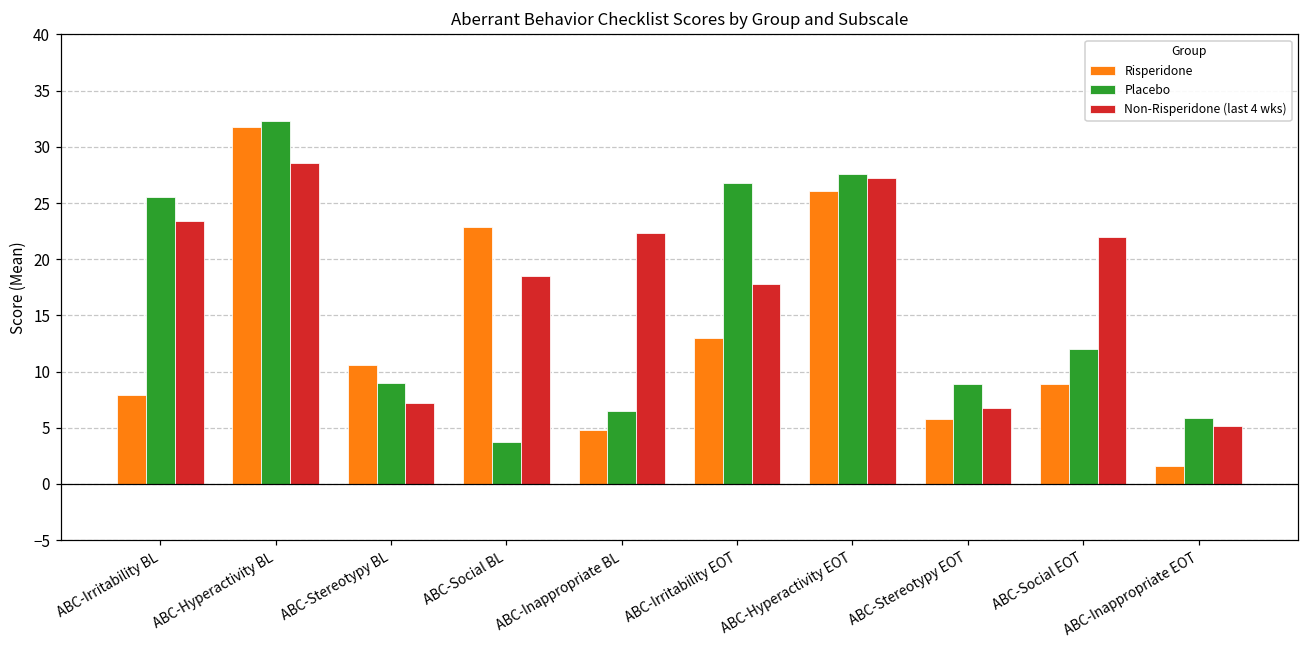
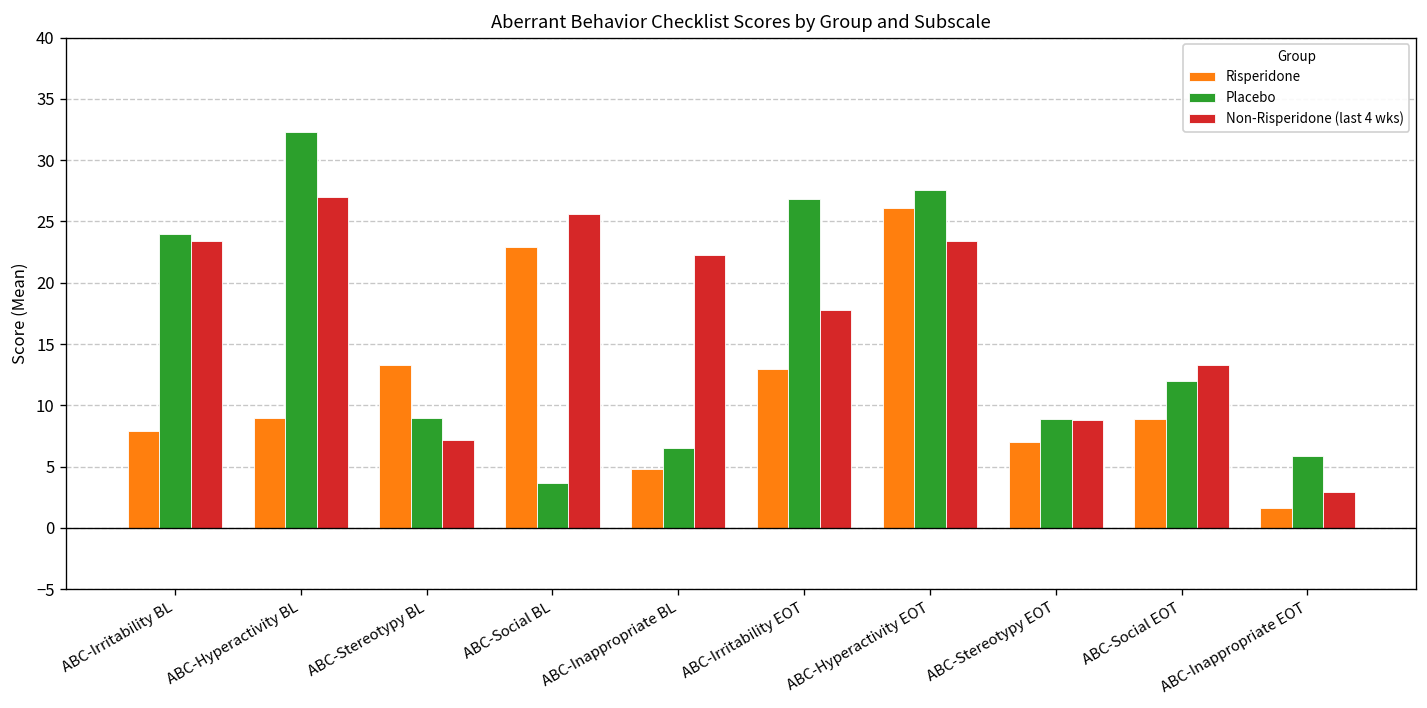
  {
    "Risperidone": {
      "ABC-Irritability BL": 7.9,
-     "ABC-Hyperactivity BL": 31.8,
-     "ABC-Stereotypy BL": 10.6,
+     "ABC-Hyperactivity BL": 9.0,
+     "ABC-Stereotypy BL": 13.3,
      "ABC-Social BL": 22.9,
      "ABC-Inappropriate BL": 4.8,
      "ABC-Irritability EOT": 13.0,
      "ABC-Hyperactivity EOT": 26.1,
-     "ABC-Stereotypy EOT": 5.8,
+     "ABC-Stereotypy EOT": 7.0,
      "ABC-Social EOT": 8.9,
      "ABC-Inappropriate EOT": 1.6
    },
    "Placebo": {
-     "ABC-Irritability BL": 25.5,
+     "ABC-Irritability BL": 24.0,
      "ABC-Hyperactivity BL": 32.3,
      "ABC-Stereotypy BL": 9.0,
      "ABC-Social BL": 3.7,
      "ABC-Inappropriate BL": 6.5,
      "ABC-Irritability EOT": 26.8,
      "ABC-Hyperactivity EOT": 27.6,
      "ABC-Stereotypy EOT": 8.9,
      "ABC-Social EOT": 12.0,
      "ABC-Inappropriate EOT": 5.9
    },
    "Non-Risperidone (last 4 wks)": {
      "ABC-Irritability BL": 23.4,
-     "ABC-Hyperactivity BL": 28.6,
+     "ABC-Hyperactivity BL": 27.0,
      "ABC-Stereotypy BL": 7.2,
-     "ABC-Social BL": 18.5,
+     "ABC-Social BL": 25.6,
      "ABC-Inappropriate BL": 22.3,
      "ABC-Irritability EOT": 17.8,
-     "ABC-Hyperactivity EOT": 27.2,
-     "ABC-Stereotypy EOT": 6.8,
-     "ABC-Social EOT": 22.0,
-     "ABC-Inappropriate EOT": 5.2
+     "ABC-Hyperactivity EOT": 23.4,
+     "ABC-Stereotypy EOT": 8.8,
+     "ABC-Social EOT": 13.3,
+     "ABC-Inappropriate EOT": 2.9
    }
  }
